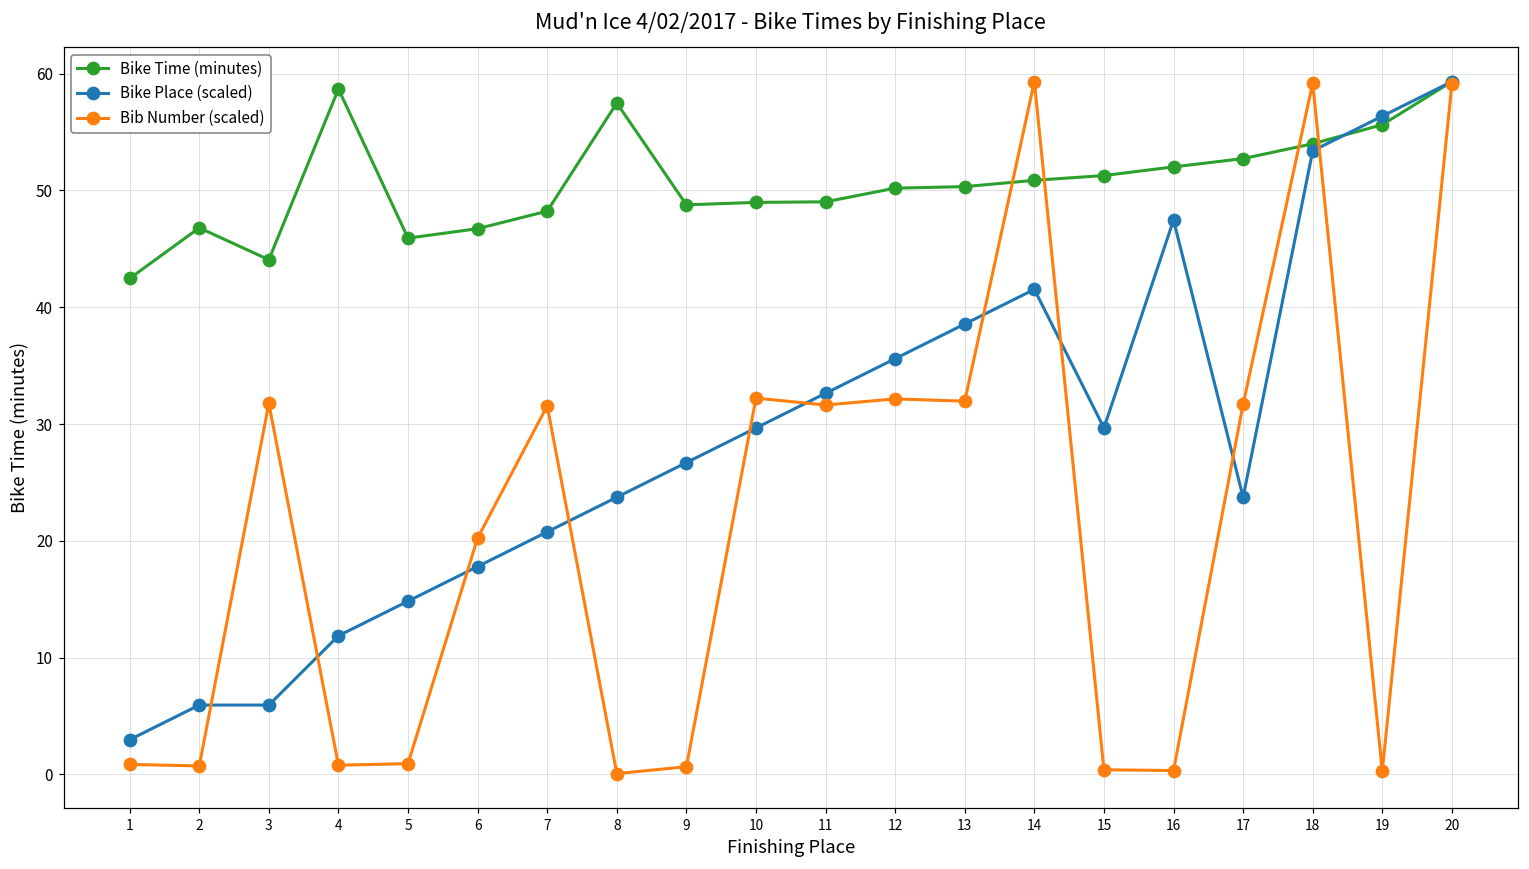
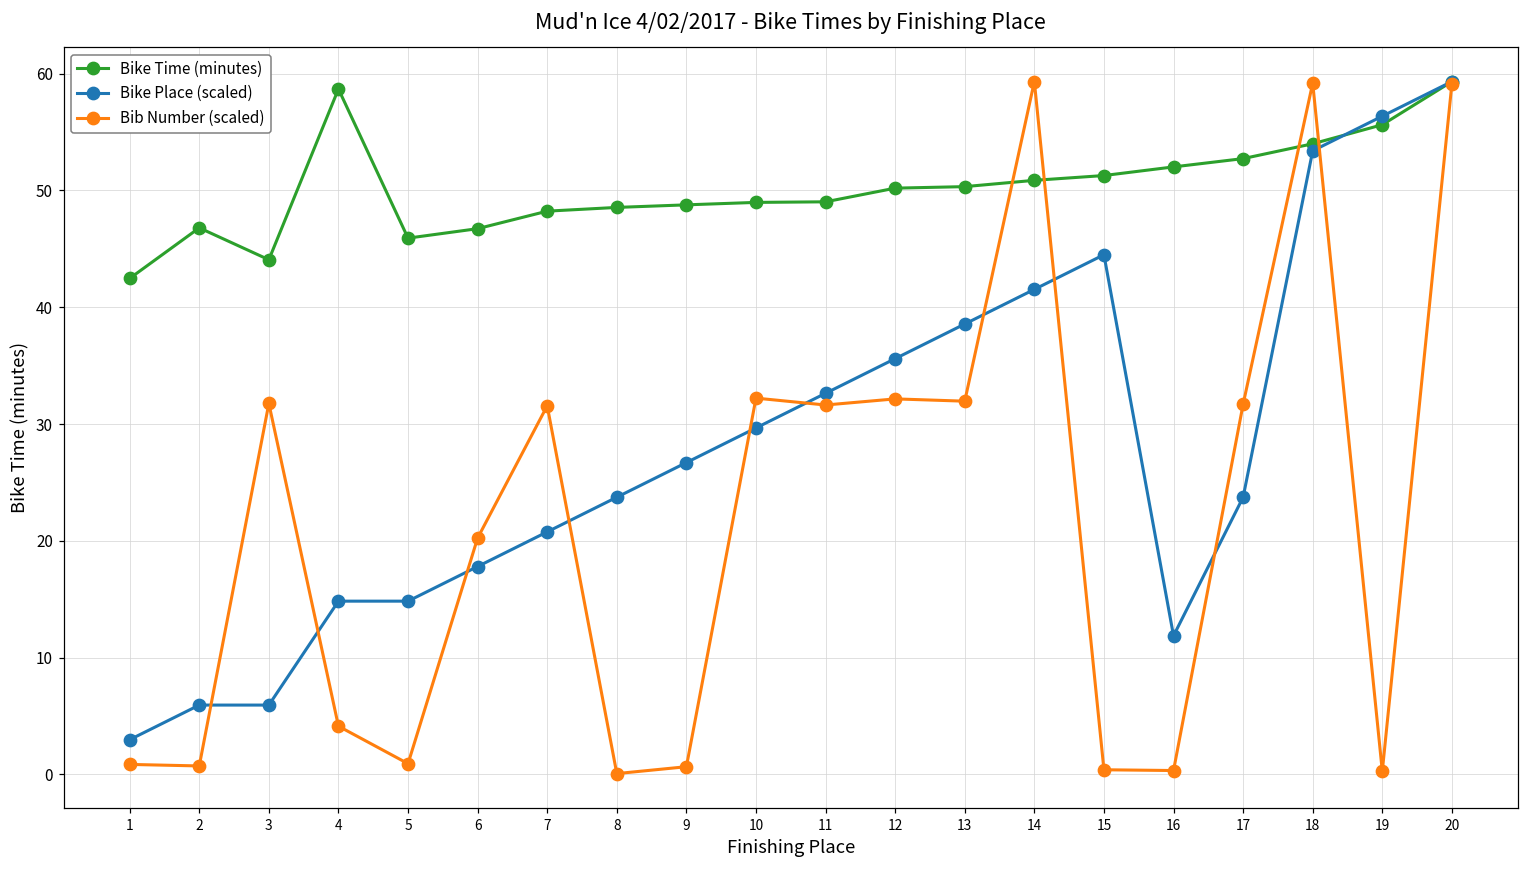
  {
    "Bike Time (minutes)": {
      "1": 42.5,
      "2": 46.8,
      "3": 44.1,
      "4": 58.7,
      "5": 45.9,
      "6": 46.7,
      "7": 48.2,
-     "8": 57.5,
+     "8": 48.6,
      "9": 48.8,
      "10": 49.0,
      "11": 49.0,
      "12": 50.2,
      "13": 50.3,
      "14": 50.9,
      "15": 51.3,
      "16": 52.0,
      "17": 52.7,
      "18": 54.0,
      "19": 55.6
    },
    "Bike Place (scaled)": {
      "1": 3.0,
      "2": 5.9,
      "3": 5.9,
-     "4": 11.9,
+     "4": 14.8,
      "5": 14.8,
      "6": 17.8,
      "7": 20.8,
      "8": 23.7,
      "9": 26.7,
      "10": 29.7,
      "11": 32.6,
      "12": 35.6,
      "13": 38.6,
      "14": 41.5,
-     "15": 29.7,
-     "16": 47.5,
+     "15": 44.5,
+     "16": 11.9,
      "17": 23.7,
      "18": 53.4,
      "19": 56.4
    },
    "Bib Number (scaled)": {
      "1": 0.9,
      "2": 0.7,
      "3": 31.8,
-     "4": 0.8,
+     "4": 4.1,
      "5": 0.9,
      "6": 20.2,
      "7": 31.6,
      "8": 0.1,
      "9": 0.7,
      "10": 32.2,
      "11": 31.6,
      "12": 32.2,
      "13": 32.0,
      "14": 59.3,
      "15": 0.4,
      "16": 0.3,
      "17": 31.7,
      "18": 59.2,
      "19": 0.3
    }
  }
